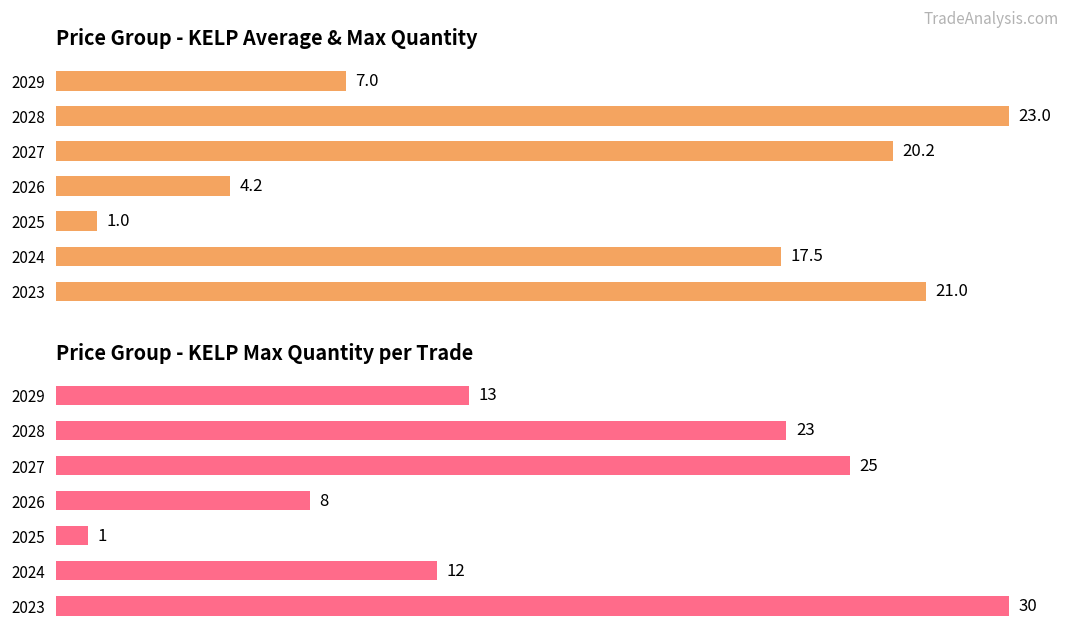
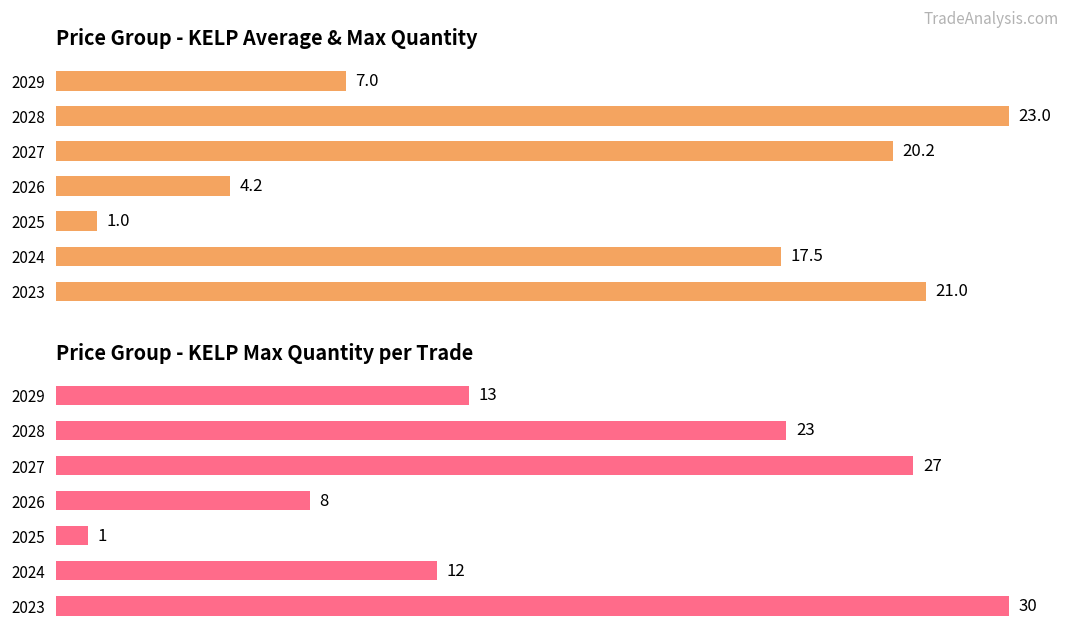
  {
    "Price Group - KELP Max Quantity per Trade": {
-     "2027": 25
+     "2027": 27
    }
  }
